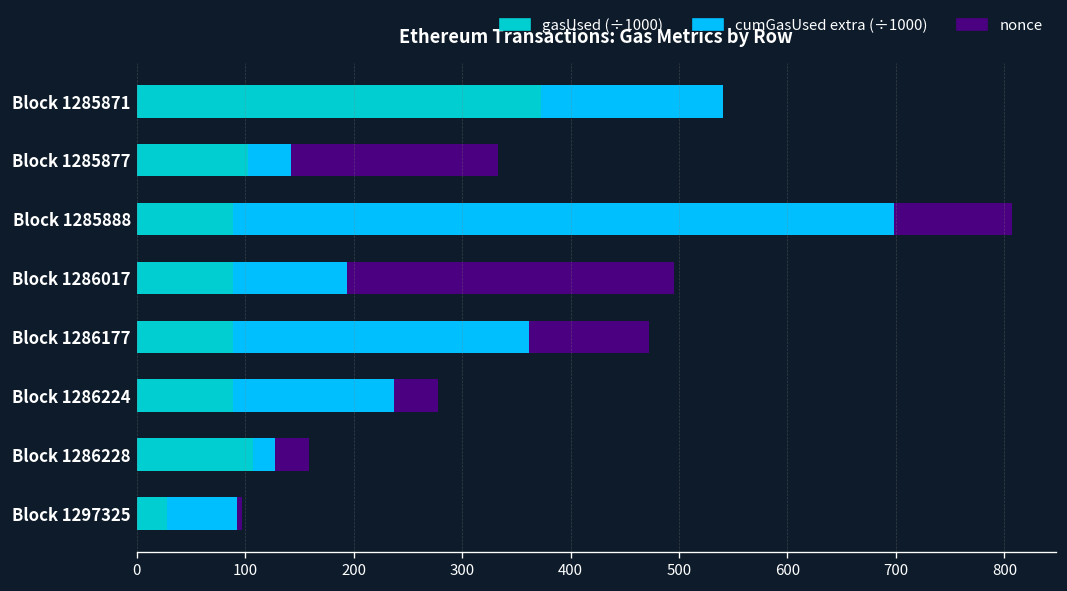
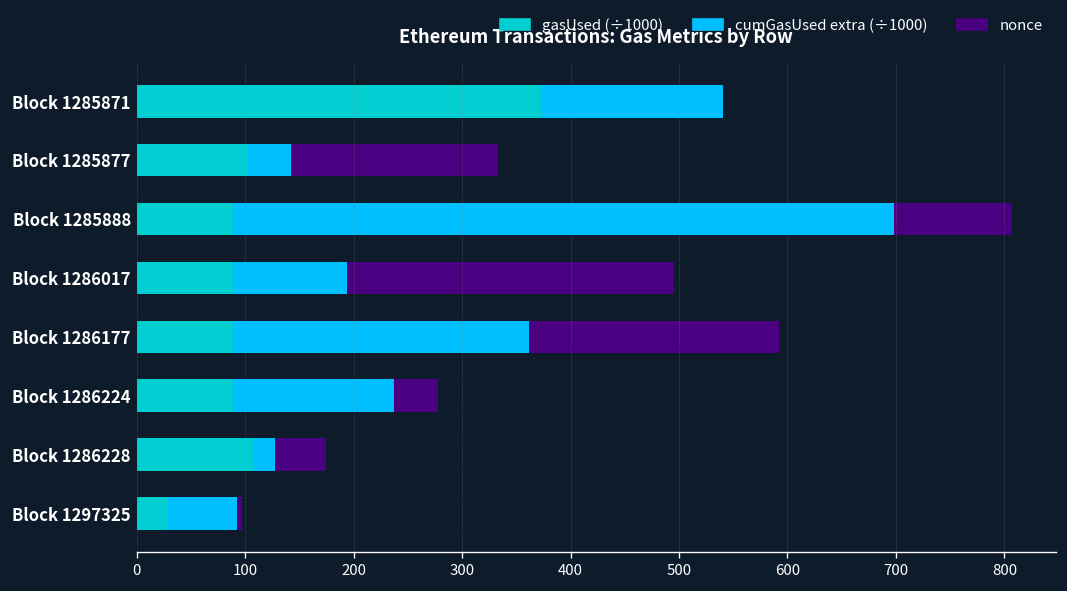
  {
    "nonce": {
      "Block 1285871": 0,
      "Block 1285877": 190,
      "Block 1285888": 110,
      "Block 1286017": 300,
-     "Block 1286177": 110,
+     "Block 1286177": 230,
      "Block 1286224": 40,
-     "Block 1286228": 30,
+     "Block 1286228": 50,
      "Block 1297325": 0
    }
  }
